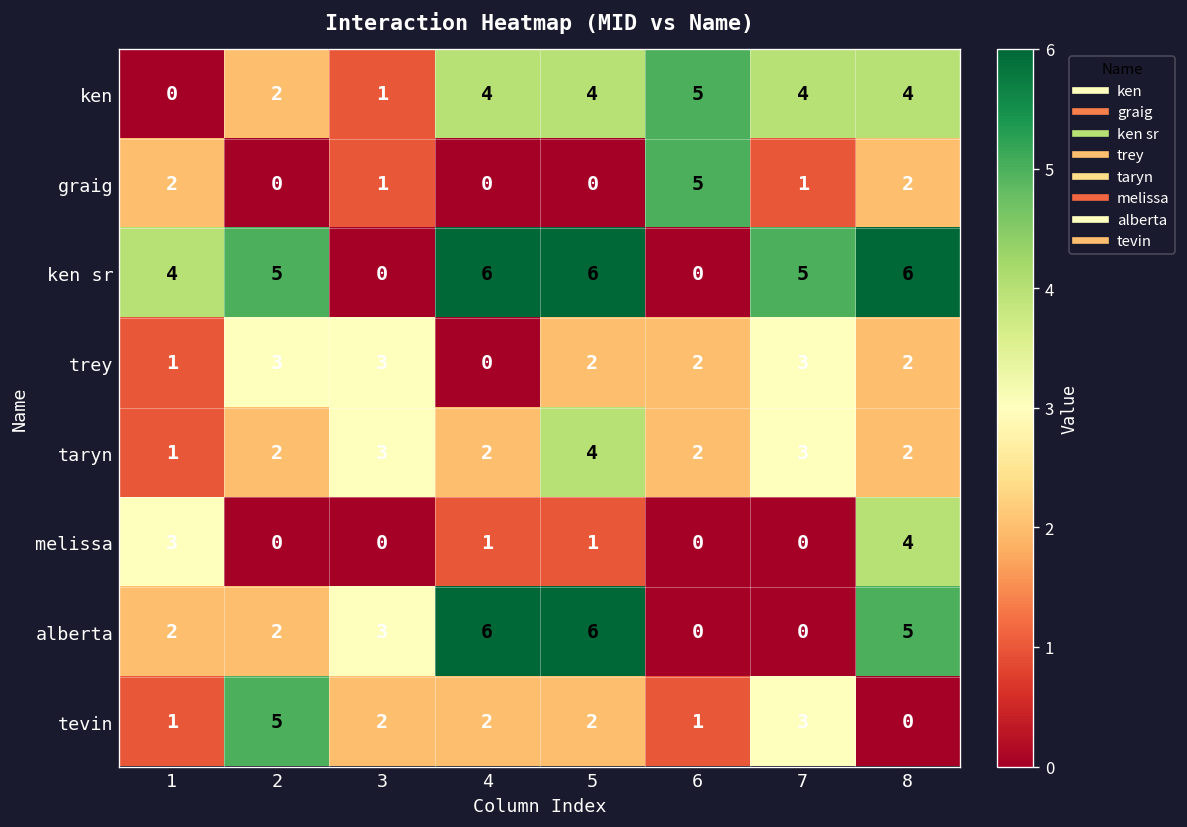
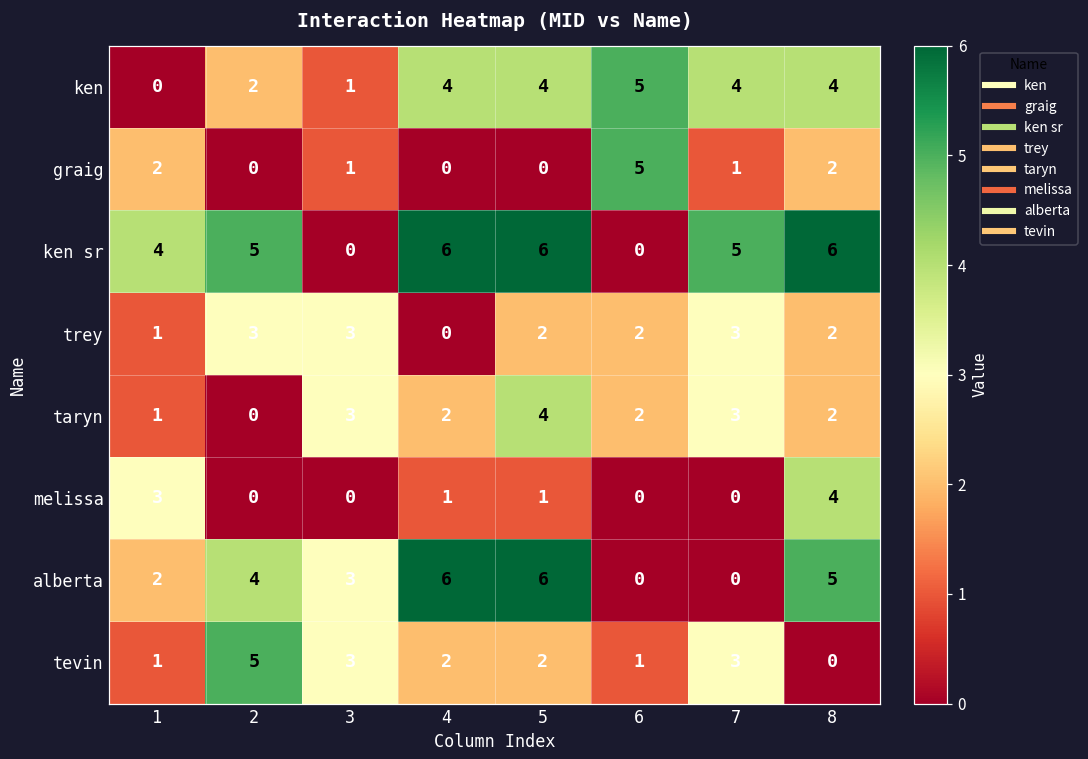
  {
    "ken": {
      "1": 0,
      "2": 2,
      "3": 1,
      "4": 4,
      "5": 4,
      "6": 5,
      "7": 4,
      "8": 4
    },
    "graig": {
      "1": 2,
      "2": 0,
      "3": 1,
      "4": 0,
      "5": 0,
      "6": 5,
      "7": 1,
      "8": 2
    },
    "ken sr": {
      "1": 4,
      "2": 5,
      "3": 0,
      "4": 6,
      "5": 6,
      "6": 0,
      "7": 5,
      "8": 6
    },
    "trey": {
      "1": 1,
      "2": 3,
      "3": 3,
      "4": 0,
      "5": 2,
      "6": 2,
      "7": 3,
      "8": 2
    },
    "taryn": {
      "1": 1,
-     "2": 2,
+     "2": 0,
      "3": 3,
      "4": 2,
      "5": 4,
      "6": 2,
      "7": 3,
      "8": 2
    },
    "melissa": {
      "1": 3,
      "2": 0,
      "3": 0,
      "4": 1,
      "5": 1,
      "6": 0,
      "7": 0,
      "8": 4
    },
    "alberta": {
      "1": 2,
-     "2": 2,
+     "2": 4,
      "3": 3,
      "4": 6,
      "5": 6,
      "6": 0,
      "7": 0,
      "8": 5
    },
    "tevin": {
      "1": 1,
      "2": 5,
-     "3": 2,
+     "3": 3,
      "4": 2,
      "5": 2,
      "6": 1,
      "7": 3,
      "8": 0
    }
  }
